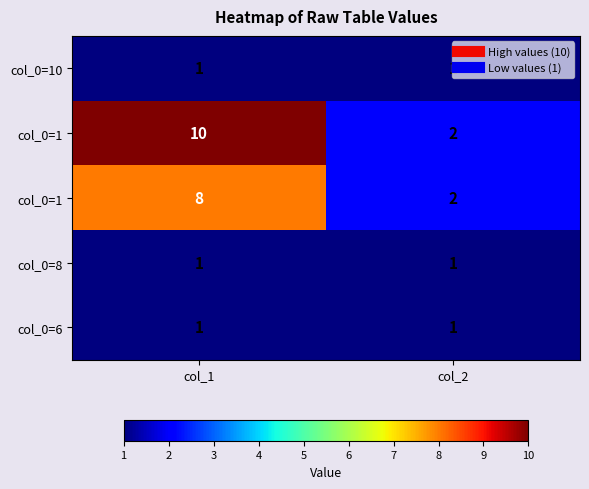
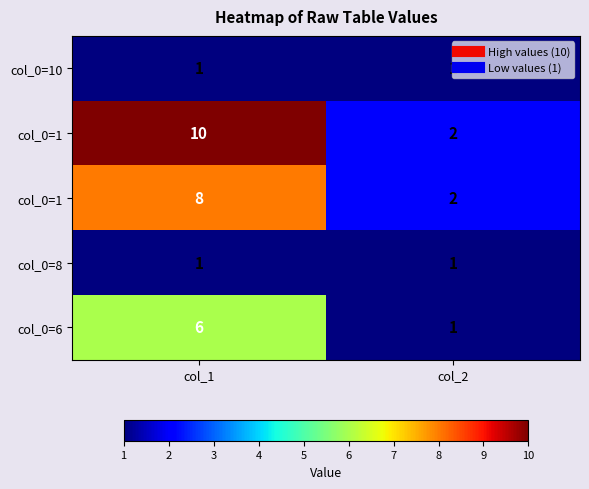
  {
    "col_0=10": {
      "col_1": 1
    },
    "col_0=8": {
      "col_1": 1,
      "col_2": 1
    },
    "col_0=6": {
-     "col_1": 1,
+     "col_1": 6,
      "col_2": 1
    }
  }
